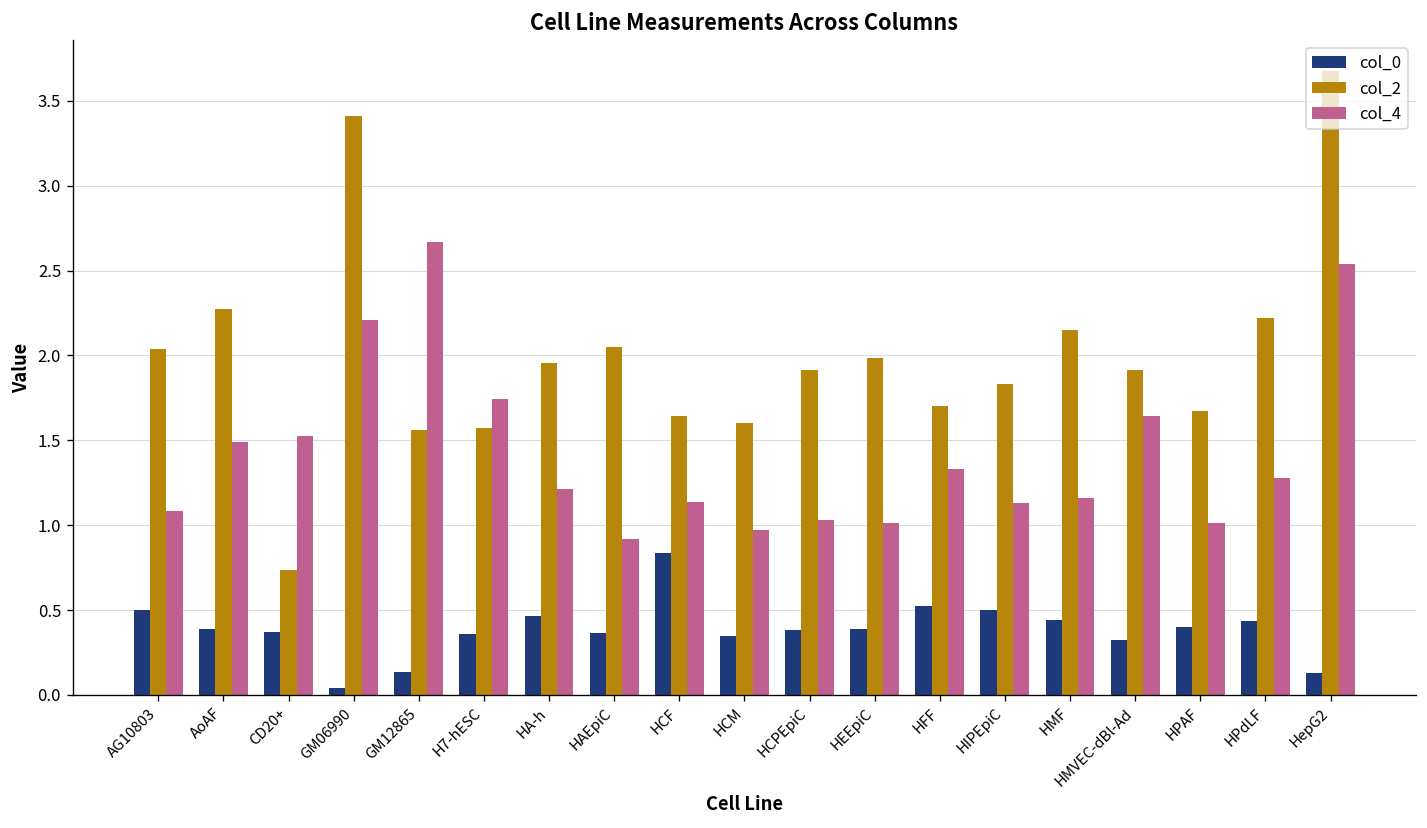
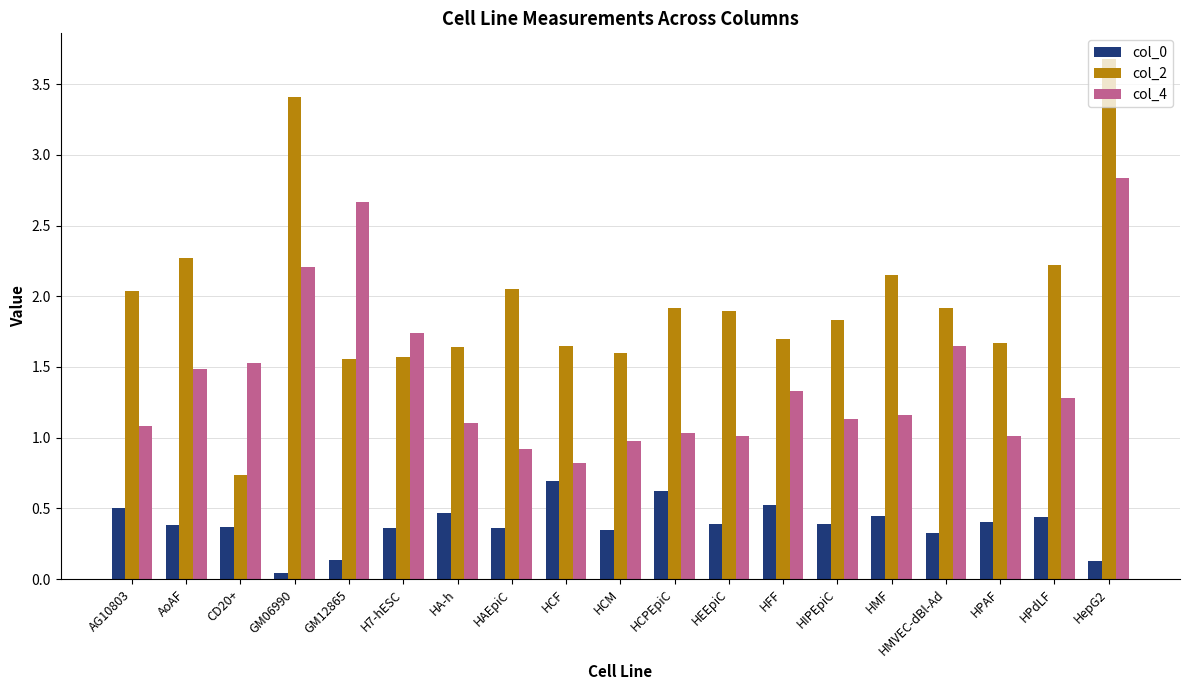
  {
    "col_0": {
      "AG10803": 0.50,
      "AoAF": 0.39,
      "CD20+": 0.37,
      "GM06990": 0.04,
      "GM12865": 0.14,
      "H7-hESC": 0.36,
      "HA-h": 0.47,
      "HAEpiC": 0.36,
-     "HCF": 0.83,
+     "HCF": 0.69,
      "HCM": 0.35,
-     "HCPEpiC": 0.38,
+     "HCPEpiC": 0.62,
      "HEEpiC": 0.39,
      "HFF": 0.52,
-     "HIPEpiC": 0.50,
+     "HIPEpiC": 0.39,
      "HMF": 0.44,
      "HMVEC-dBl-Ad": 0.32,
      "HPAF": 0.40,
      "HPdLF": 0.44,
      "HepG2": 0.13
    },
    "col_2": {
      "AG10803": 2.04,
      "AoAF": 2.27,
      "CD20+": 0.74,
      "GM06990": 3.41,
      "GM12865": 1.56,
      "H7-hESC": 1.57,
-     "HA-h": 1.96,
+     "HA-h": 1.64,
      "HAEpiC": 2.05,
      "HCF": 1.65,
      "HCM": 1.60,
      "HCPEpiC": 1.92,
-     "HEEpiC": 1.99,
+     "HEEpiC": 1.90,
      "HFF": 1.70,
      "HIPEpiC": 1.83,
      "HMF": 2.15,
      "HMVEC-dBl-Ad": 1.92,
      "HPAF": 1.67,
      "HPdLF": 2.22
    },
    "col_4": {
      "AG10803": 1.09,
      "AoAF": 1.49,
      "CD20+": 1.53,
      "GM06990": 2.21,
      "GM12865": 2.67,
      "H7-hESC": 1.74,
-     "HA-h": 1.21,
+     "HA-h": 1.10,
      "HAEpiC": 0.92,
-     "HCF": 1.14,
+     "HCF": 0.82,
      "HCM": 0.97,
      "HCPEpiC": 1.03,
      "HEEpiC": 1.01,
      "HFF": 1.33,
      "HIPEpiC": 1.13,
      "HMF": 1.16,
      "HMVEC-dBl-Ad": 1.65,
      "HPAF": 1.01,
      "HPdLF": 1.28,
-     "HepG2": 2.54
+     "HepG2": 2.84
    }
  }
